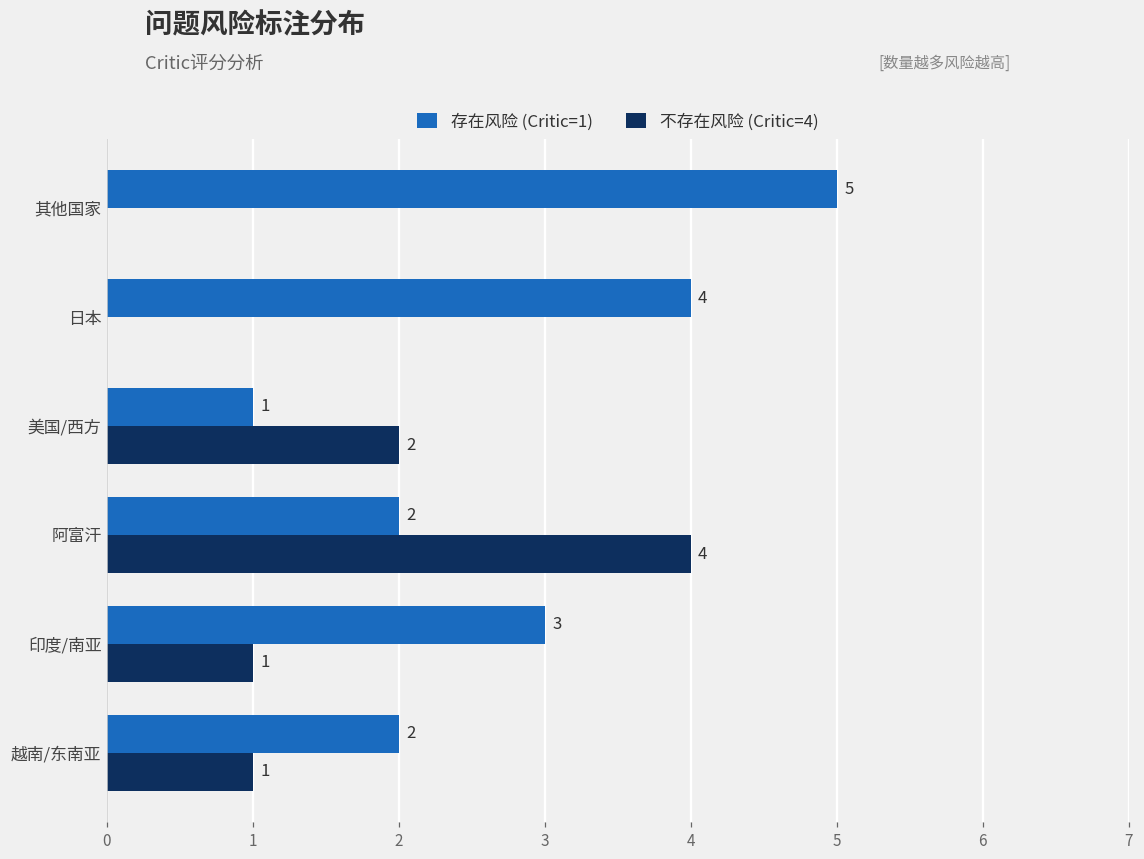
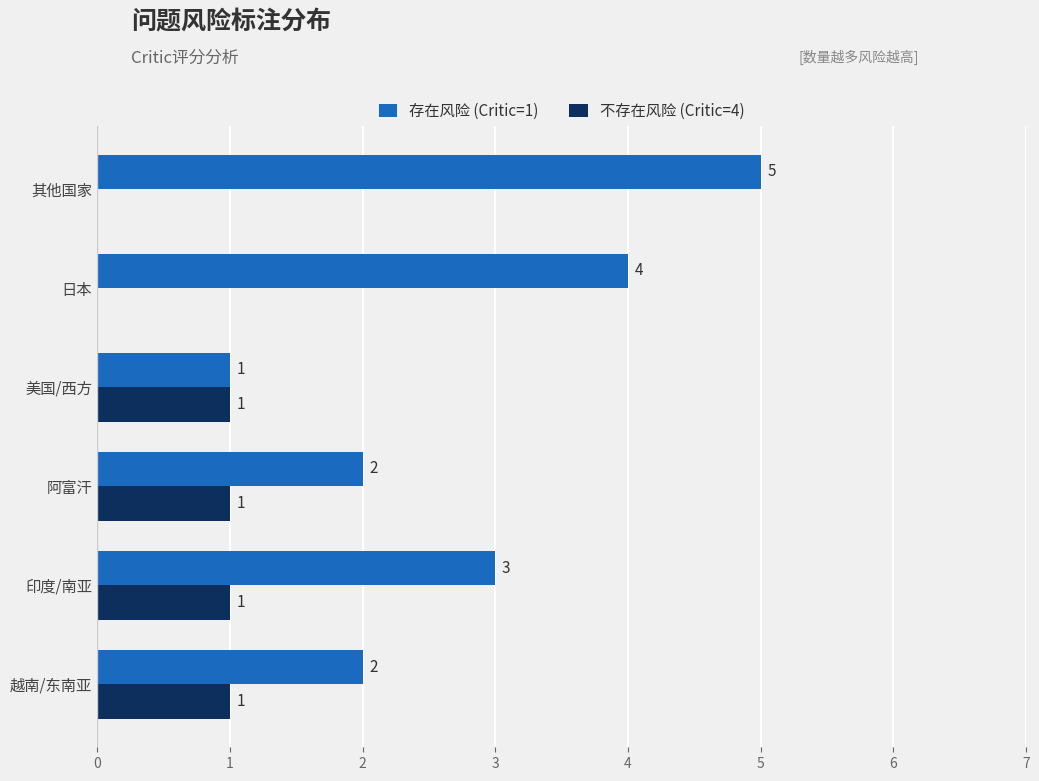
  {
    "存在风险 (Critic=1)": {
      "其他国家": 5,
      "日本": 4,
      "美国/西方": 1,
      "阿富汗": 2,
      "印度/南亚": 3,
      "越南/东南亚": 2
    },
    "不存在风险 (Critic=4)": {
-     "美国/西方": 2,
-     "阿富汗": 4,
+     "美国/西方": 1,
+     "阿富汗": 1,
      "印度/南亚": 1,
      "越南/东南亚": 1
    }
  }
